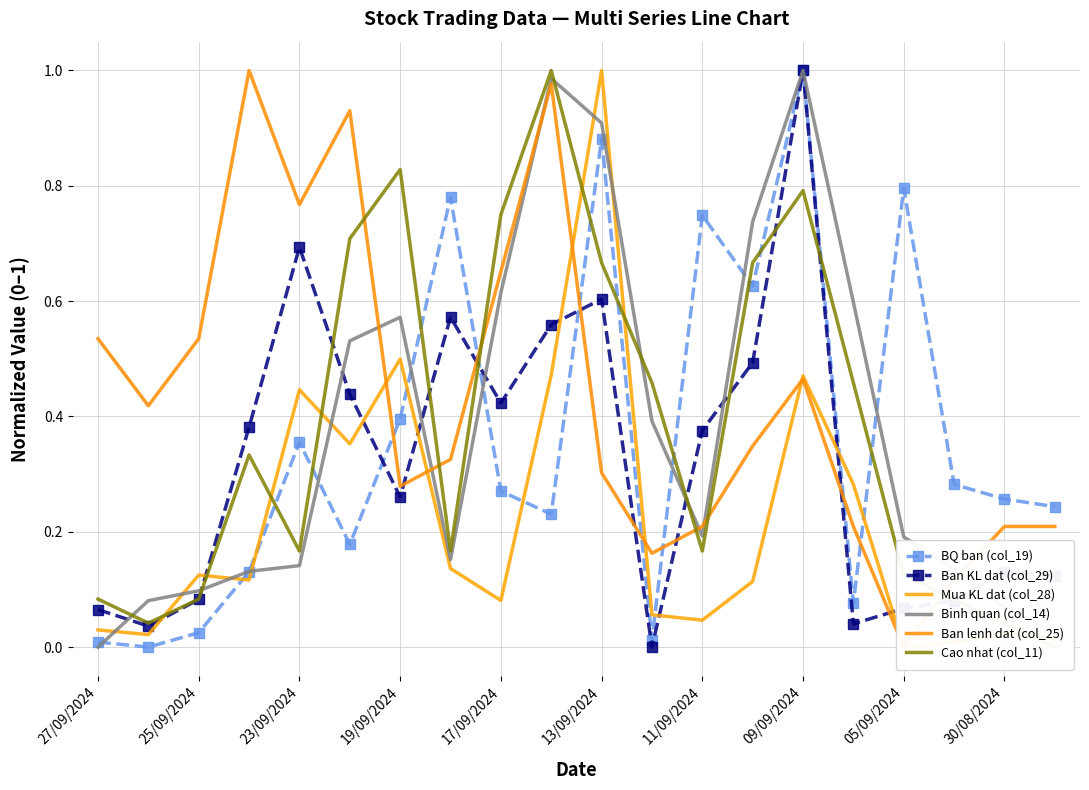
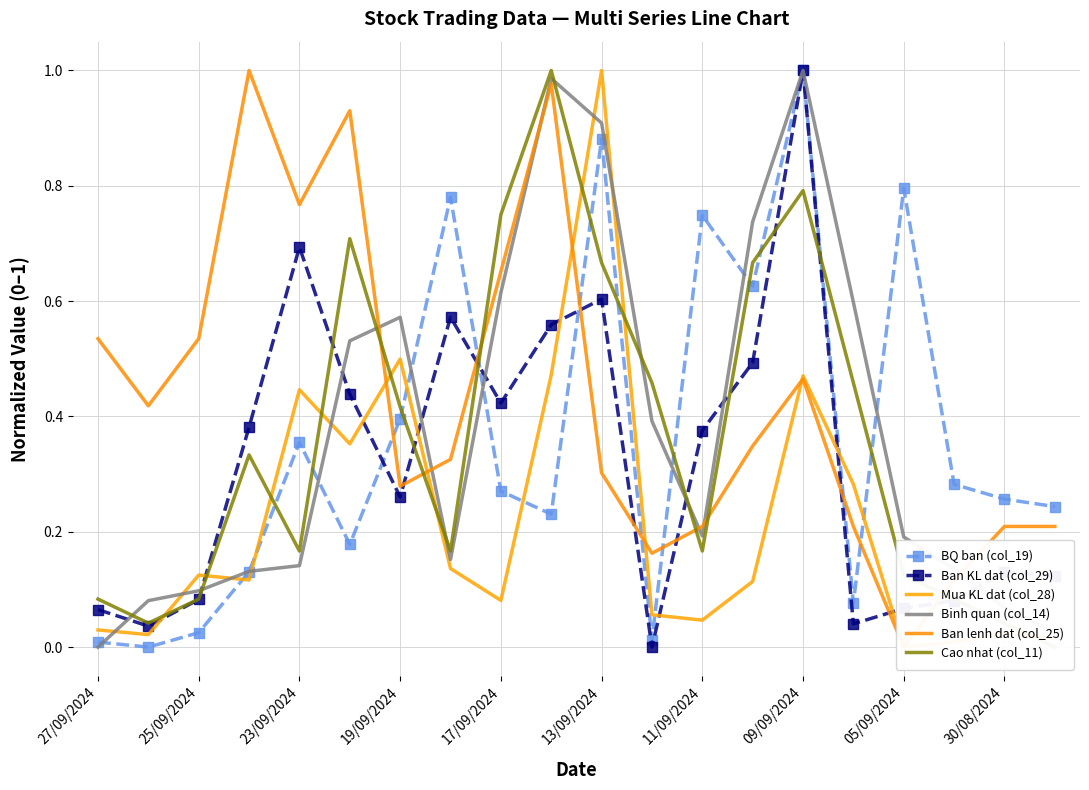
  {
    "BQ ban (col_19)": {
      "27/09/2024": 0.01,
      "25/09/2024": 0.03,
      "23/09/2024": 0.36,
      "19/09/2024": 0.40,
      "17/09/2024": 0.27,
      "13/09/2024": 0.88,
      "11/09/2024": 0.75,
      "05/09/2024": 0.80,
      "30/08/2024": 0.26
    },
    "Ban KL dat (col_29)": {
      "27/09/2024": 0.07,
      "23/09/2024": 0.69,
      "19/09/2024": 0.26,
      "17/09/2024": 0.42,
      "13/09/2024": 0.60,
      "11/09/2024": 0.38
    },
    "Binh quan (col_14)": {
      "27/09/2024": 0.00,
      "25/09/2024": 0.10,
      "23/09/2024": 0.14,
      "19/09/2024": 0.57,
      "17/09/2024": 0.61,
      "13/09/2024": 0.91,
      "11/09/2024": 0.19,
      "05/09/2024": 0.19
    },
    "Cao nhat (col_11)": {
      "27/09/2024": 0.08,
      "23/09/2024": 0.17,
-     "19/09/2024": 0.83,
+     "19/09/2024": 0.42,
      "17/09/2024": 0.75,
      "13/09/2024": 0.67,
      "11/09/2024": 0.17,
      "09/09/2024": 0.79
    }
  }
